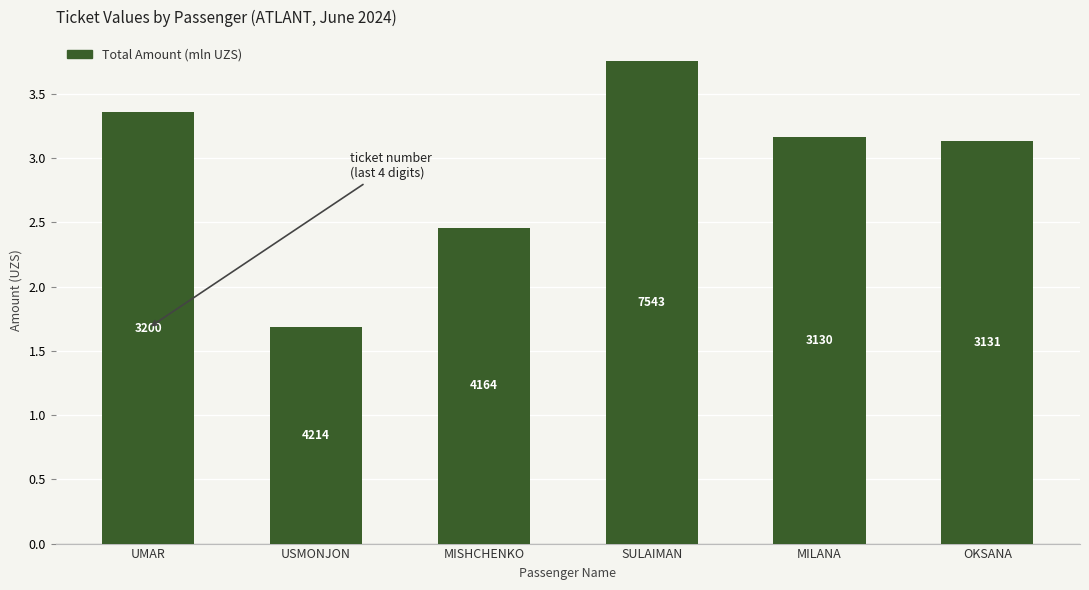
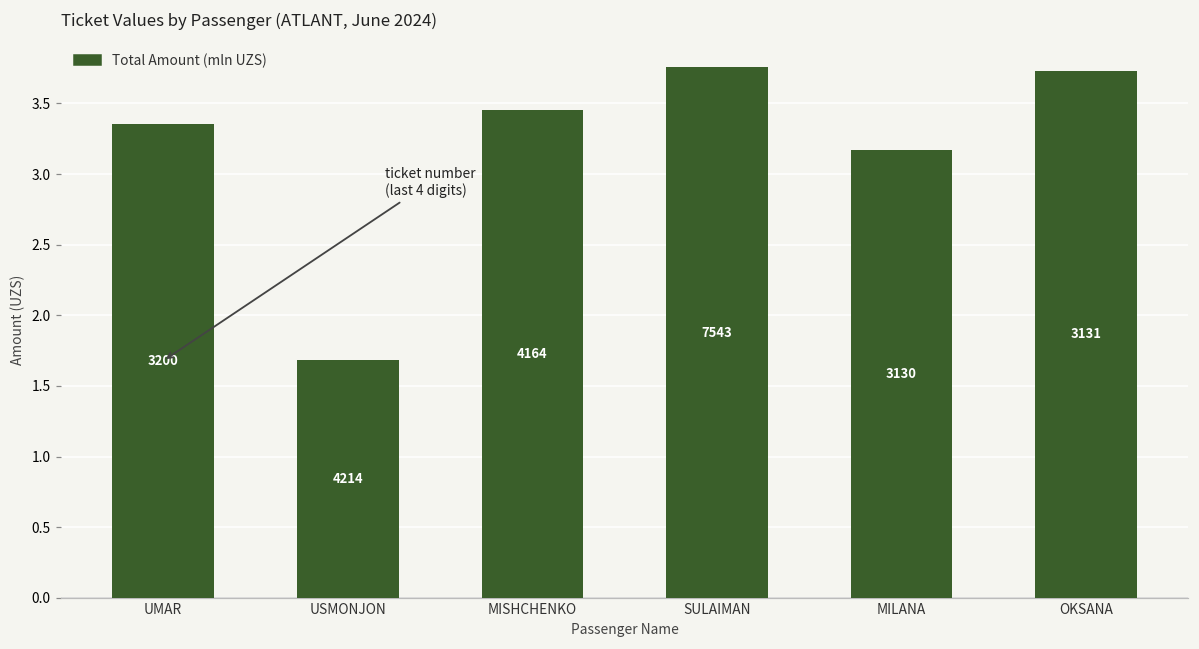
  {
-   "MISHCHENKO": 2.46,
-   "OKSANA": 3.13
+   "MISHCHENKO": 3.45,
+   "OKSANA": 3.73
  }
